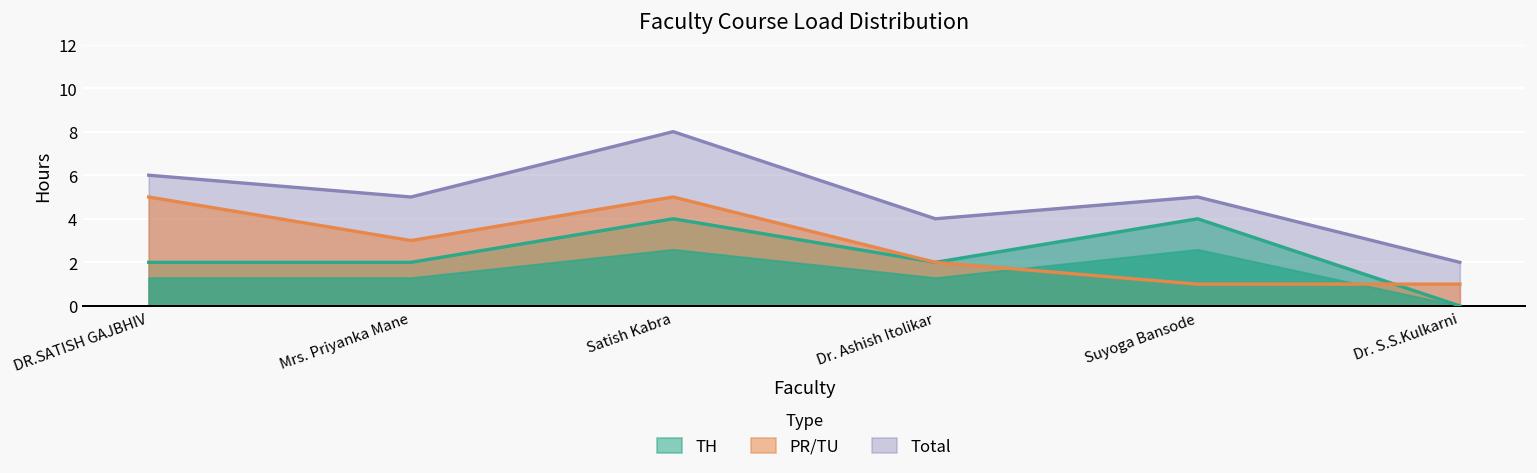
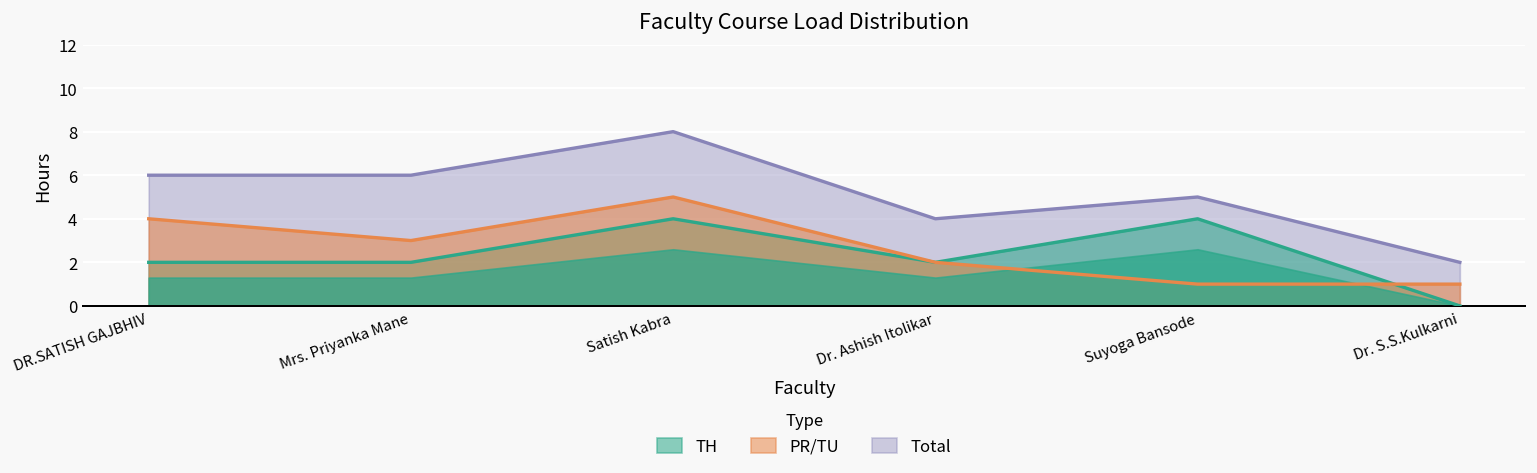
  {
    "PR/TU": {
-     "DR.SATISH GAJBHIV": 5,
+     "DR.SATISH GAJBHIV": 4,
      "Mrs. Priyanka Mane": 3,
      "Satish Kabra": 5,
      "Suyoga Bansode": 1,
      "Dr. S.S.Kulkarni": 1
    },
    "Total": {
      "DR.SATISH GAJBHIV": 6,
-     "Mrs. Priyanka Mane": 5,
+     "Mrs. Priyanka Mane": 6,
      "Satish Kabra": 8,
      "Dr. Ashish Itolikar": 4,
      "Suyoga Bansode": 5,
      "Dr. S.S.Kulkarni": 2
    }
  }
